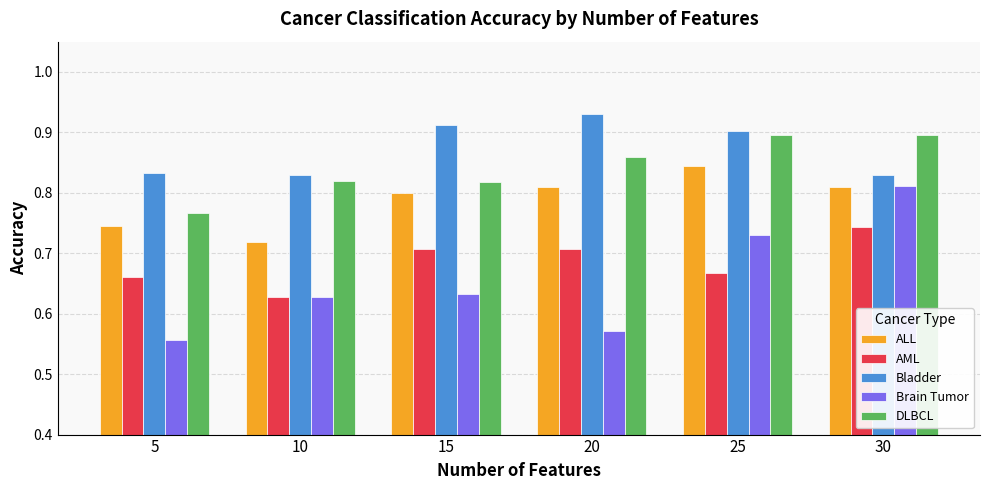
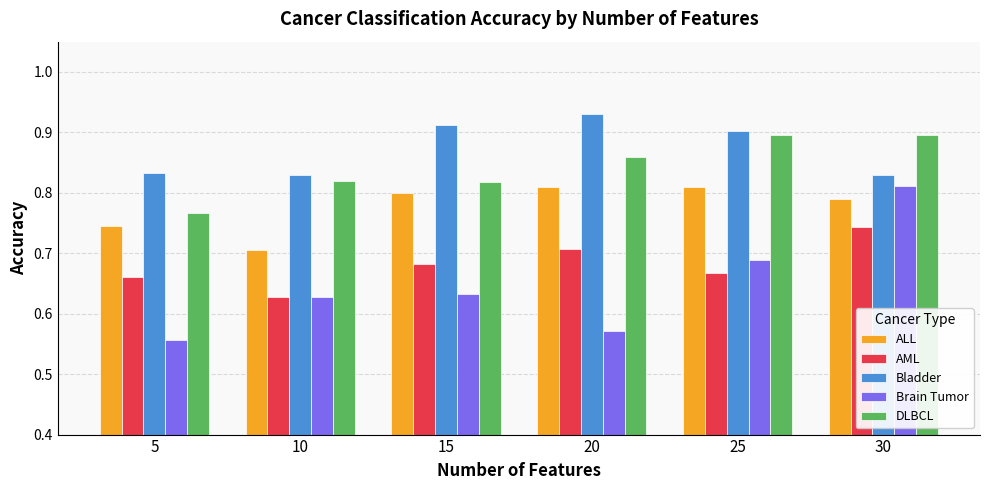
  {
    "ALL": {
      "5": 0.75,
-     "10": 0.72,
+     "10": 0.70,
      "15": 0.80,
      "20": 0.81,
-     "25": 0.84,
-     "30": 0.81
+     "25": 0.81,
+     "30": 0.79
    },
    "AML": {
      "5": 0.66,
      "10": 0.63,
-     "15": 0.71,
+     "15": 0.68,
      "20": 0.71,
      "25": 0.67,
      "30": 0.74
    },
    "Bladder": {
      "5": 0.83,
      "10": 0.83,
      "15": 0.91,
      "20": 0.93,
      "25": 0.90,
      "30": 0.83
    },
    "Brain Tumor": {
      "5": 0.56,
      "10": 0.63,
      "15": 0.63,
      "20": 0.57,
-     "25": 0.73,
+     "25": 0.69,
      "30": 0.81
    },
    "DLBCL": {
      "5": 0.77,
      "10": 0.82,
      "15": 0.82,
      "20": 0.86,
      "25": 0.90,
      "30": 0.90
    }
  }
